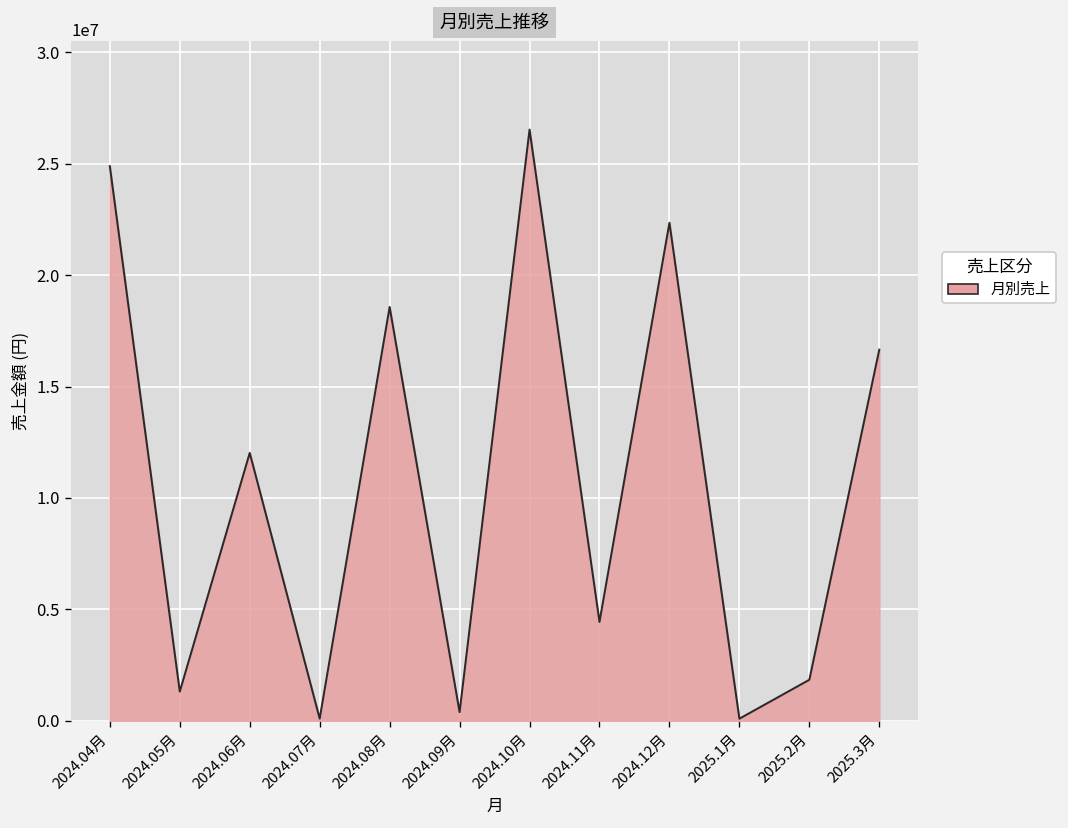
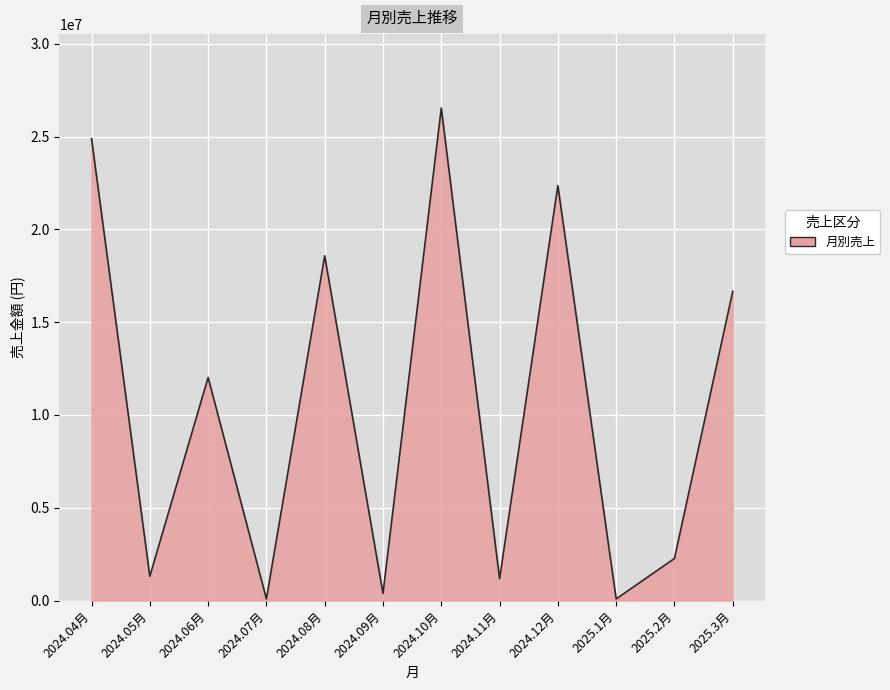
  {
    "2024.04月": 24900000,
    "2024.05月": 1300000,
    "2024.06月": 12000000,
    "2024.07月": 100000,
    "2024.08月": 18600000,
    "2024.09月": 400000,
    "2024.10月": 26500000,
-   "2024.11月": 4400000,
+   "2024.11月": 1200000,
    "2024.12月": 22400000,
    "2025.1月": 100000,
-   "2025.2月": 1800000,
+   "2025.2月": 2300000,
    "2025.3月": 16700000
  }
